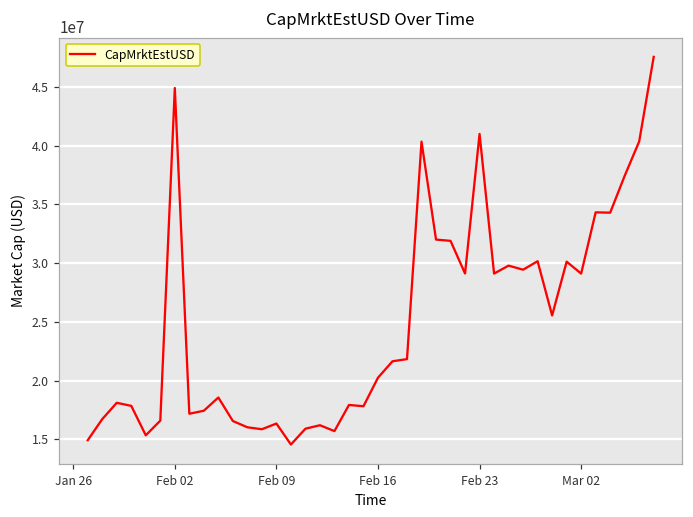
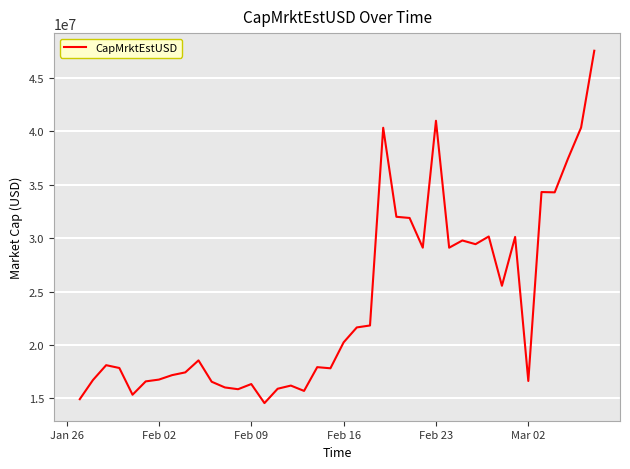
  {
-   "Feb 02": 44900000,
+   "Feb 02": 16800000,
    "Feb 09": 16300000,
    "Feb 16": 20200000,
    "Feb 23": 41000000,
-   "Mar 02": 29100000
+   "Mar 02": 16600000
  }
